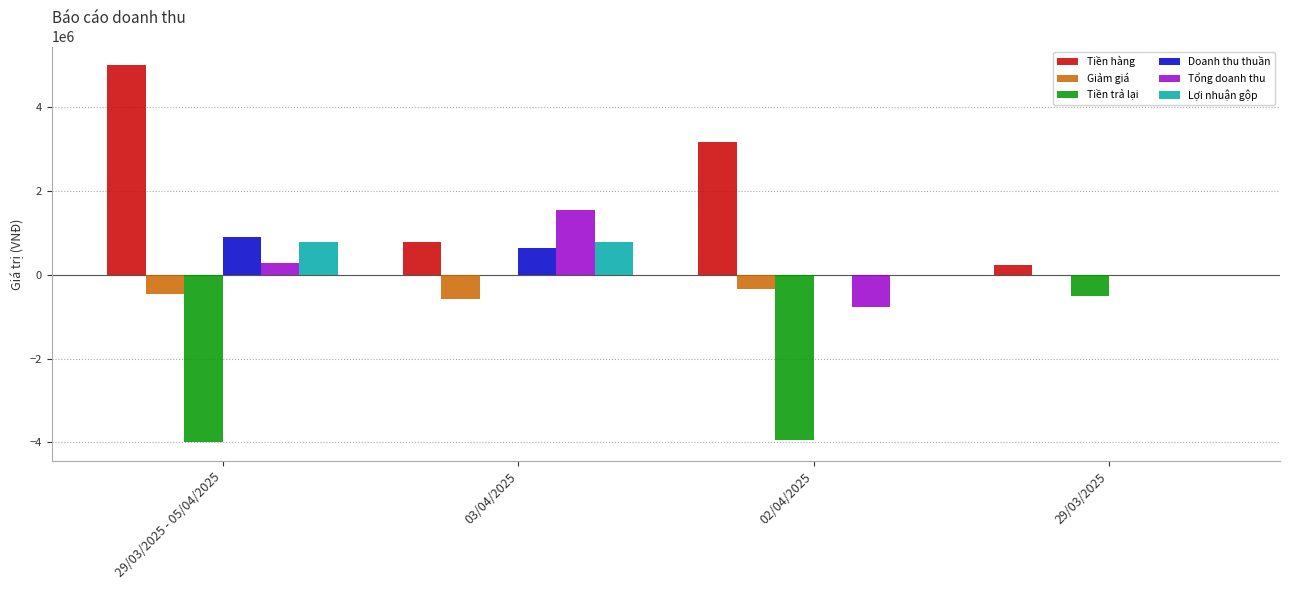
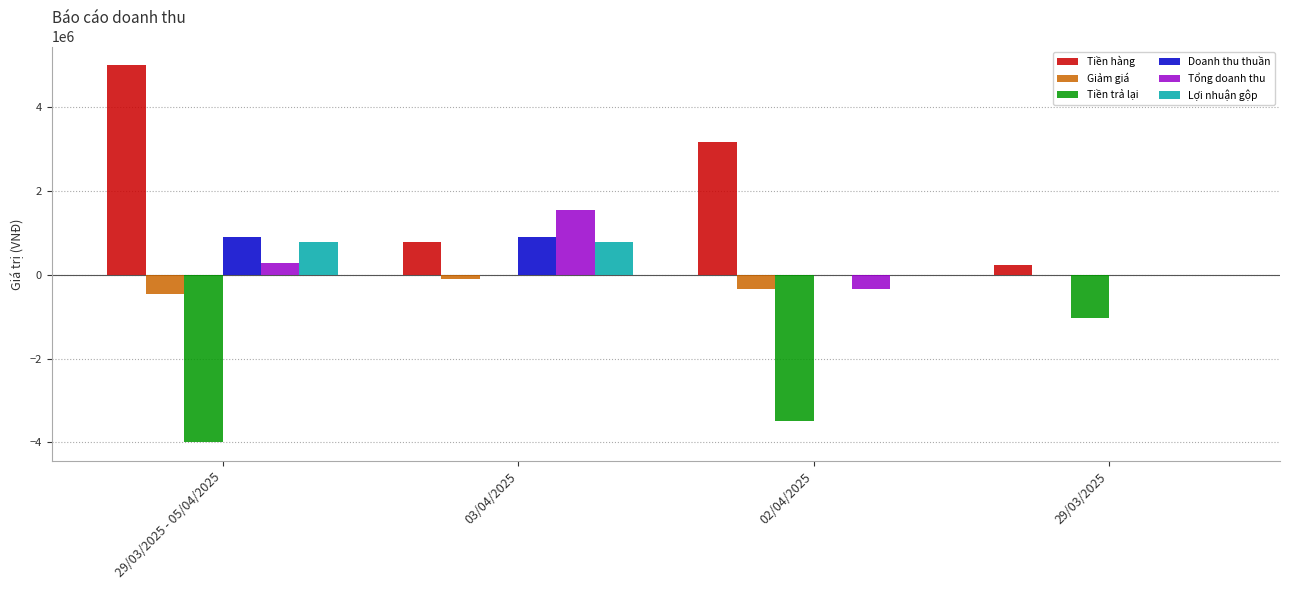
  {
    "Tiền hàng": {
      "29/03/2025 - 05/04/2025": 5000000,
      "03/04/2025": 800000,
      "02/04/2025": 3200000,
      "29/03/2025": 200000
    },
    "Giảm giá": {
      "29/03/2025 - 05/04/2025": -500000,
-     "03/04/2025": -600000,
+     "03/04/2025": -100000,
      "02/04/2025": -400000,
      "29/03/2025": 0
    },
    "Tiền trả lại": {
      "29/03/2025 - 05/04/2025": -4000000,
      "03/04/2025": 0,
-     "02/04/2025": -3900000,
-     "29/03/2025": -500000
+     "02/04/2025": -3500000,
+     "29/03/2025": -1000000
    },
    "Doanh thu thuần": {
      "29/03/2025 - 05/04/2025": 900000,
-     "03/04/2025": 600000,
+     "03/04/2025": 900000,
      "02/04/2025": 0,
      "29/03/2025": 0
    },
    "Tổng doanh thu": {
      "29/03/2025 - 05/04/2025": 300000,
      "03/04/2025": 1600000,
-     "02/04/2025": -800000,
+     "02/04/2025": -400000,
      "29/03/2025": 0
    },
    "Lợi nhuận gộp": {
      "29/03/2025 - 05/04/2025": 800000,
      "03/04/2025": 800000,
      "02/04/2025": 0,
      "29/03/2025": 0
    }
  }
